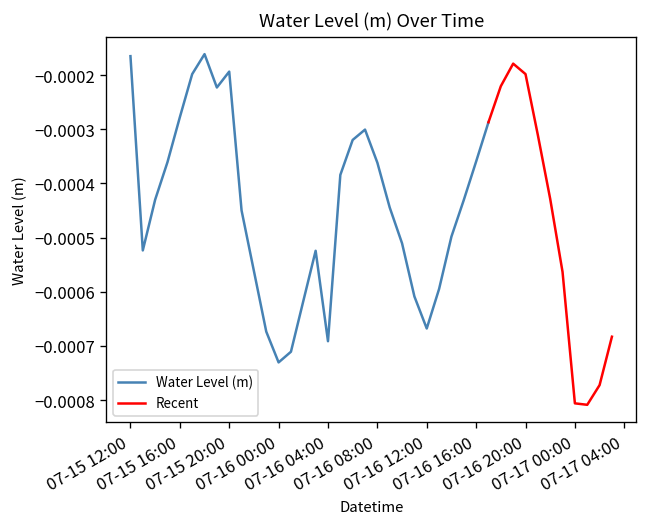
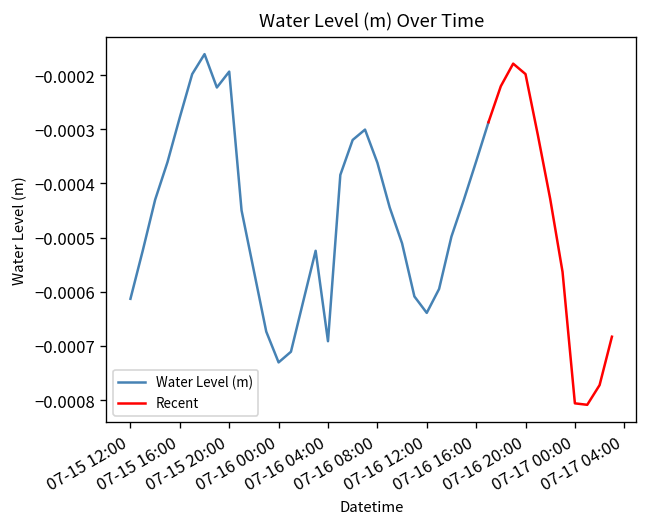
  {
    "Water Level (m)": {
-     "07-15 12:00": -0.00016,
+     "07-15 12:00": -0.00061,
      "07-15 16:00": -0.00028,
      "07-15 20:00": -0.00019,
      "07-16 00:00": -0.00073,
      "07-16 04:00": -0.00069,
      "07-16 08:00": -0.00036,
-     "07-16 12:00": -0.00067,
+     "07-16 12:00": -0.00064,
      "07-16 16:00": -0.00036
    },
    "Recent": {
      "07-16 20:00": -0.00020,
      "07-17 00:00": -0.00081
    }
  }
